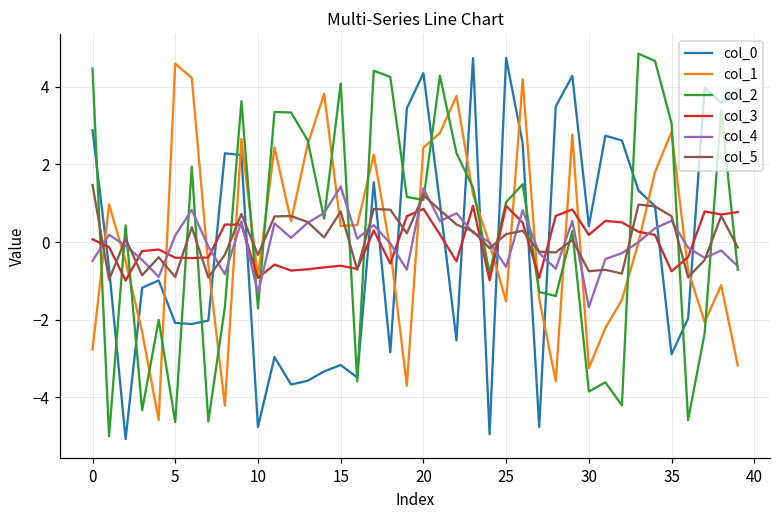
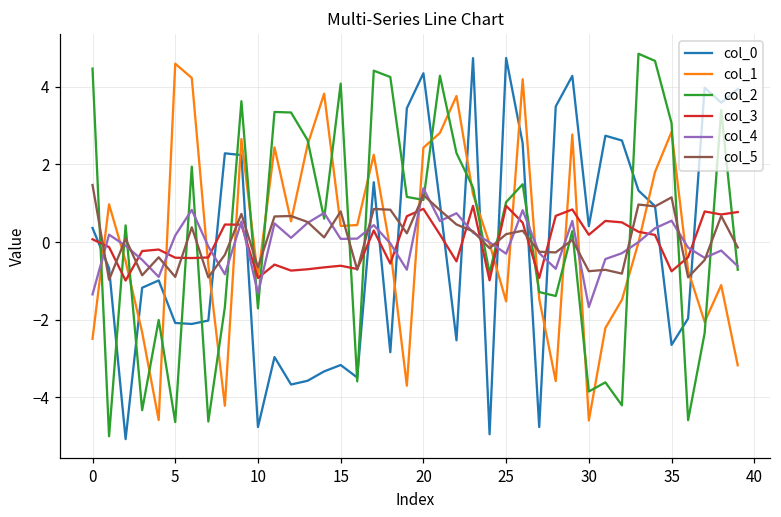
  {
    "col_0": {
-     "0": 2.9,
+     "0": 0.4,
      "5": -2.1,
      "10": -4.8,
      "15": -3.2,
      "20": 4.3,
      "25": 4.7,
      "30": 0.4,
-     "35": -2.9
+     "35": -2.6
    },
    "col_1": {
-     "0": -2.8,
+     "0": -2.5,
      "5": 4.6,
      "15": 0.4,
      "20": 2.4,
      "25": -1.5,
-     "30": -3.2,
+     "30": -4.6,
      "35": 2.8
    },
    "col_2": {
      "0": 4.5,
      "5": -4.6,
      "10": -1.7,
      "15": 4.1,
      "20": 1.1,
      "25": 1.0,
      "30": -3.8,
      "35": 3.1
    },
    "col_3": {
      "0": 0.1,
      "5": -0.4,
      "15": -0.6,
      "20": 0.9,
      "25": 0.9,
      "30": 0.2,
      "35": -0.8
    },
    "col_4": {
-     "0": -0.5,
+     "0": -1.3,
      "5": 0.2,
      "10": -1.3,
-     "15": 1.4,
+     "15": 0.1,
      "20": 1.4,
-     "25": -0.6,
+     "25": -0.3,
      "30": -1.7,
      "35": 0.5
    },
    "col_5": {
      "0": 1.5,
      "5": -0.9,
-     "10": -0.3,
+     "10": -0.7,
      "15": 0.8,
      "20": 1.2,
      "25": 0.2,
      "30": -0.8,
-     "35": 0.7
+     "35": 1.1
    }
  }
